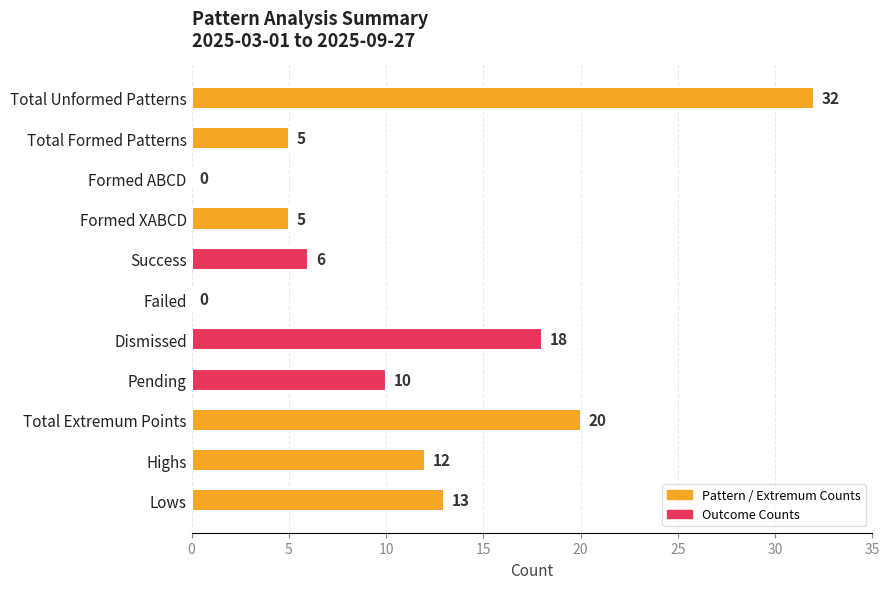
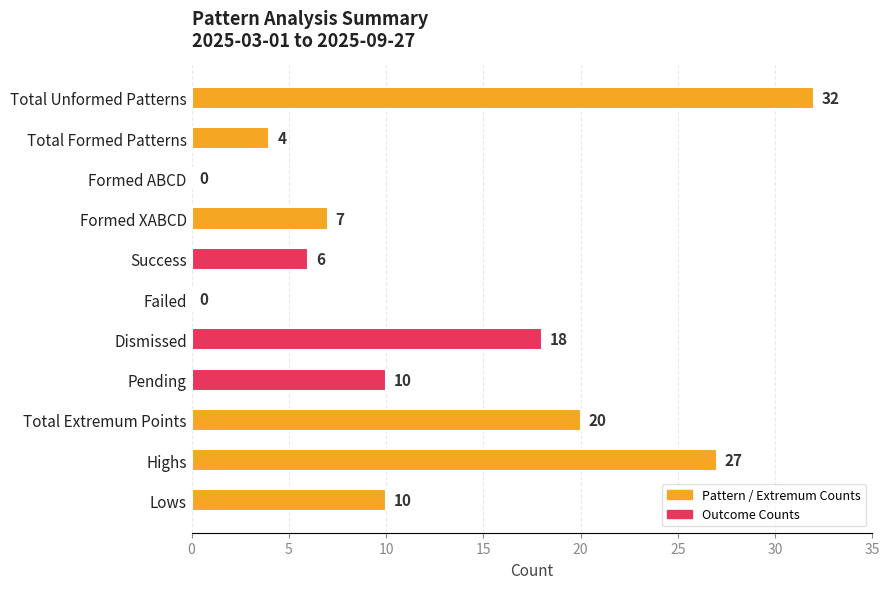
  {
    "Total Unformed Patterns": 32,
-   "Total Formed Patterns": 5,
+   "Total Formed Patterns": 4,
    "Formed ABCD": 0,
-   "Formed XABCD": 5,
+   "Formed XABCD": 7,
    "Success": 6,
    "Failed": 0,
    "Dismissed": 18,
    "Pending": 10,
    "Total Extremum Points": 20,
-   "Highs": 12,
-   "Lows": 13
+   "Highs": 27,
+   "Lows": 10
  }
